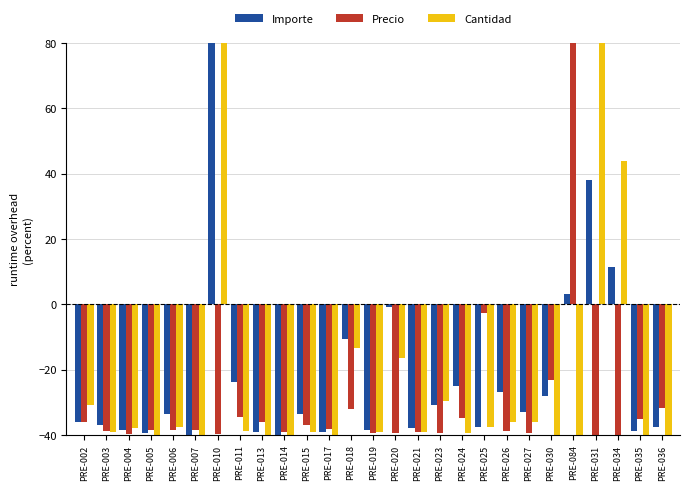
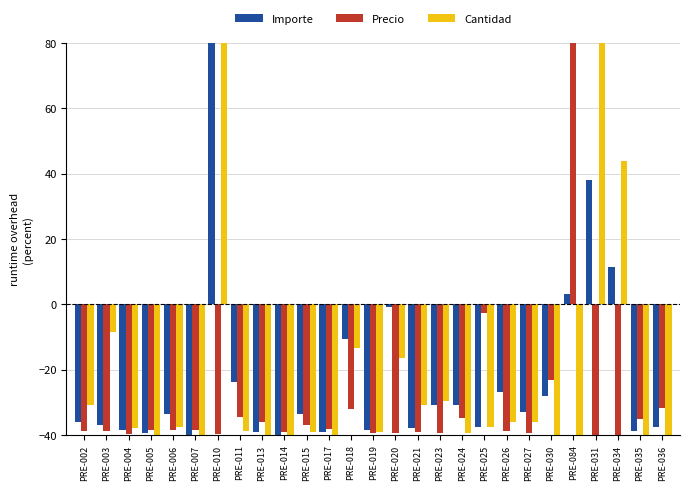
  {
    "Importe": {
      "PRE-002": -36,
      "PRE-003": -37,
      "PRE-004": -38,
      "PRE-005": -39,
      "PRE-006": -34,
      "PRE-007": -40,
      "PRE-010": 80,
      "PRE-011": -24,
      "PRE-013": -39,
      "PRE-014": -40,
      "PRE-015": -34,
      "PRE-017": -39,
      "PRE-018": -11,
      "PRE-019": -39,
      "PRE-021": -38,
      "PRE-023": -31,
-     "PRE-024": -25,
+     "PRE-024": -31,
      "PRE-025": -37,
      "PRE-026": -27,
      "PRE-027": -33,
      "PRE-030": -28,
      "PRE-084": 3,
      "PRE-031": 38,
      "PRE-034": 11,
      "PRE-035": -39,
      "PRE-036": -37
    },
    "Precio": {
-     "PRE-002": -36,
+     "PRE-002": -39,
      "PRE-003": -39,
      "PRE-004": -40,
      "PRE-005": -39,
      "PRE-006": -39,
      "PRE-007": -38,
      "PRE-010": -40,
      "PRE-011": -34,
      "PRE-013": -36,
      "PRE-014": -39,
      "PRE-015": -37,
      "PRE-017": -38,
      "PRE-018": -32,
      "PRE-019": -39,
      "PRE-020": -40,
      "PRE-021": -39,
      "PRE-023": -39,
      "PRE-024": -35,
      "PRE-025": -3,
      "PRE-026": -39,
      "PRE-027": -39,
      "PRE-030": -23,
      "PRE-084": 80,
      "PRE-031": -40,
      "PRE-034": -40,
      "PRE-035": -35,
      "PRE-036": -32
    },
    "Cantidad": {
      "PRE-002": -31,
-     "PRE-003": -39,
+     "PRE-003": -9,
      "PRE-004": -38,
      "PRE-005": -40,
      "PRE-006": -37,
      "PRE-007": -40,
      "PRE-010": 80,
      "PRE-011": -39,
      "PRE-013": -40,
      "PRE-014": -40,
      "PRE-015": -39,
      "PRE-017": -40,
      "PRE-018": -13,
      "PRE-019": -39,
      "PRE-020": -16,
-     "PRE-021": -39,
+     "PRE-021": -31,
      "PRE-023": -30,
      "PRE-024": -39,
      "PRE-025": -38,
      "PRE-026": -36,
      "PRE-027": -36,
      "PRE-030": -40,
      "PRE-084": -40,
      "PRE-031": 80,
      "PRE-034": 44,
      "PRE-035": -40,
      "PRE-036": -40
    }
  }
